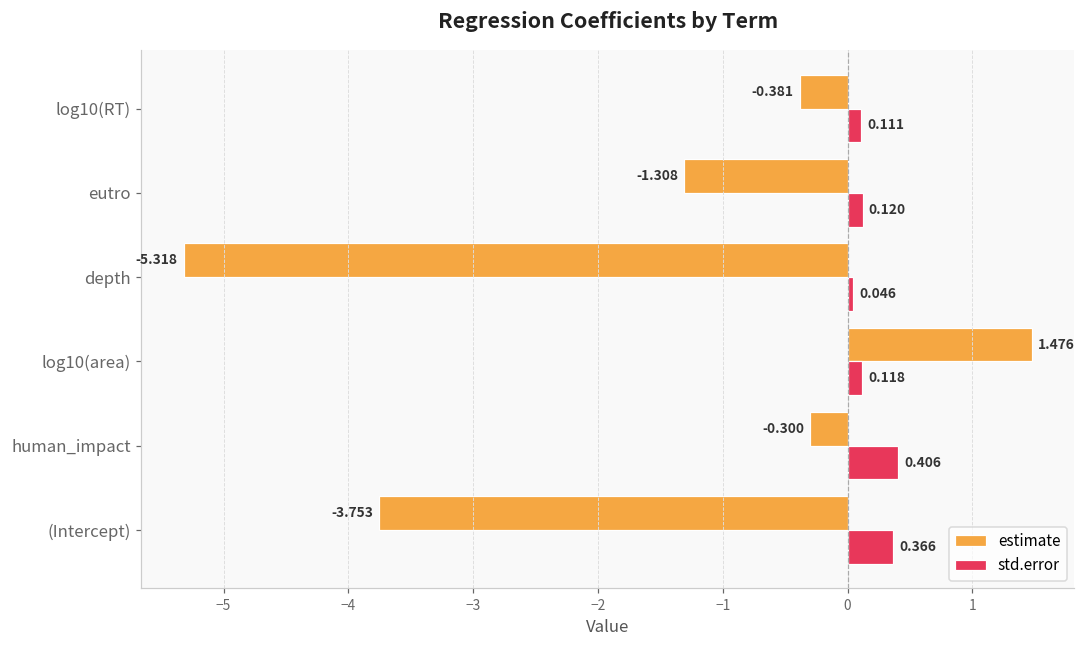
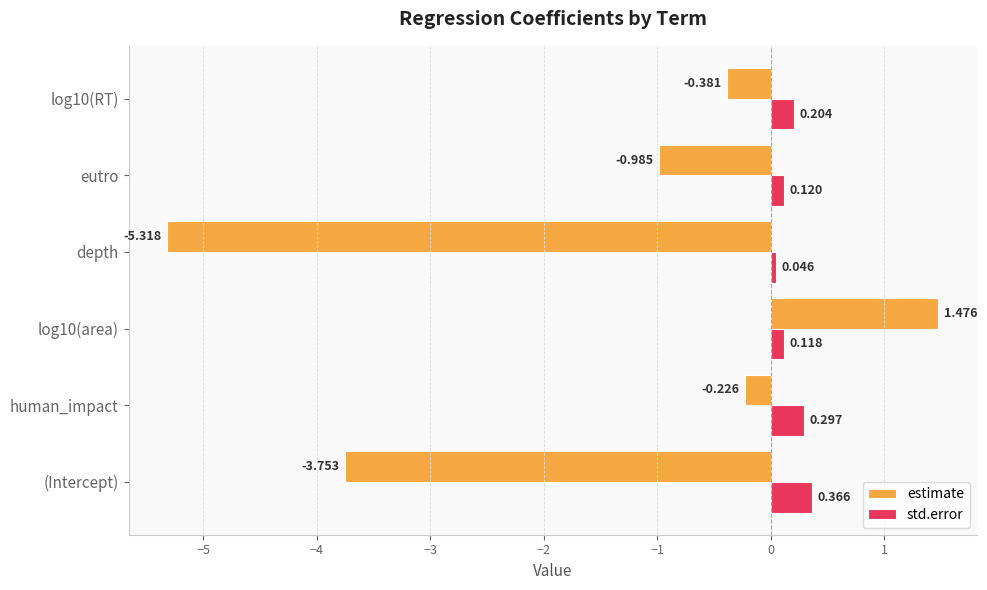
  {
    "estimate": {
      "log10(RT)": -0.381,
-     "eutro": -1.308,
+     "eutro": -0.985,
      "depth": -5.318,
      "log10(area)": 1.476,
-     "human_impact": -0.300,
+     "human_impact": -0.226,
      "(Intercept)": -3.753
    },
    "std.error": {
-     "log10(RT)": 0.111,
+     "log10(RT)": 0.204,
      "eutro": 0.120,
      "depth": 0.046,
      "log10(area)": 0.118,
-     "human_impact": 0.406,
+     "human_impact": 0.297,
      "(Intercept)": 0.366
    }
  }
